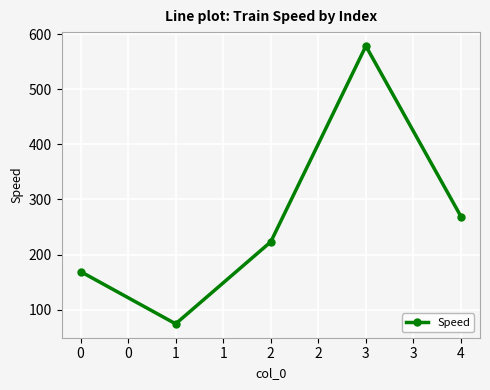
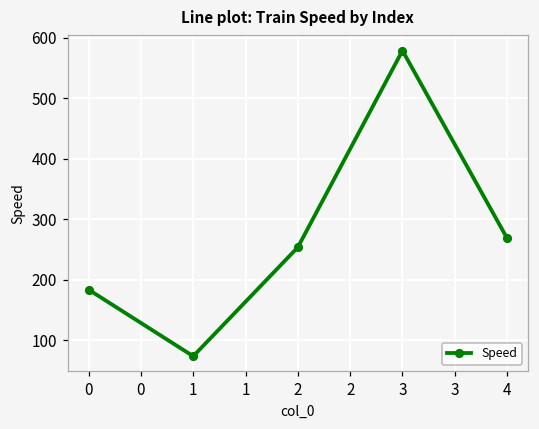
  {
-   "0": 170,
+   "0": 180,
    "1": 70,
-   "2": 220,
+   "2": 250,
    "3": 580,
    "4": 270
  }
